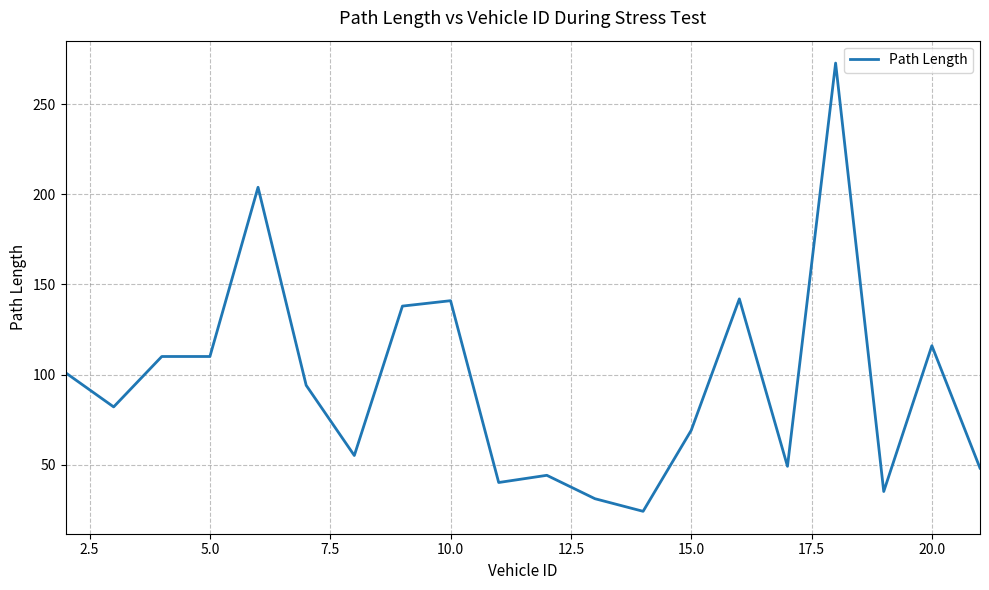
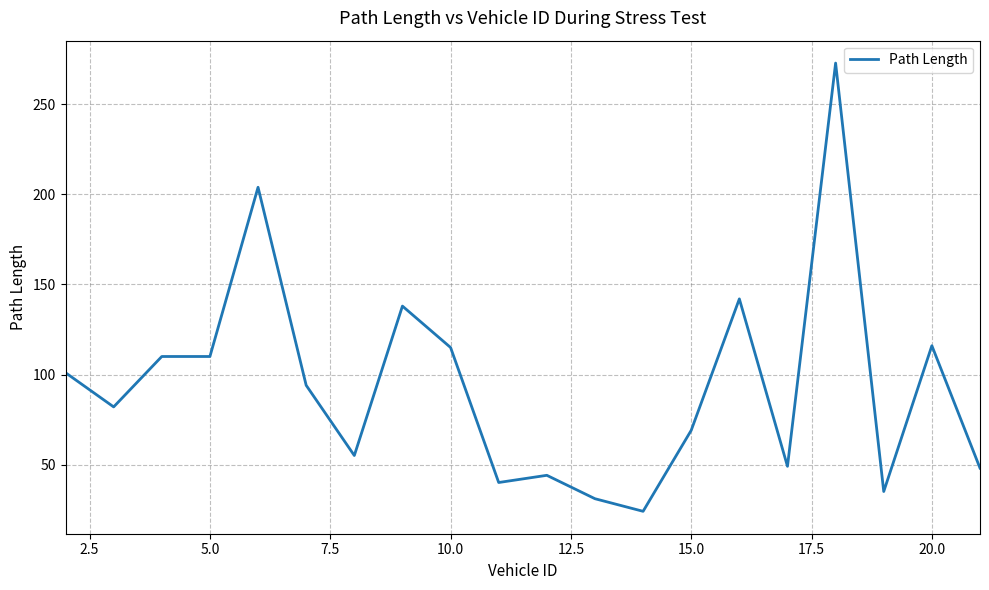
  {
    "5.0": 110,
-   "10.0": 141,
+   "10.0": 115,
    "15.0": 69,
    "20.0": 116
  }
